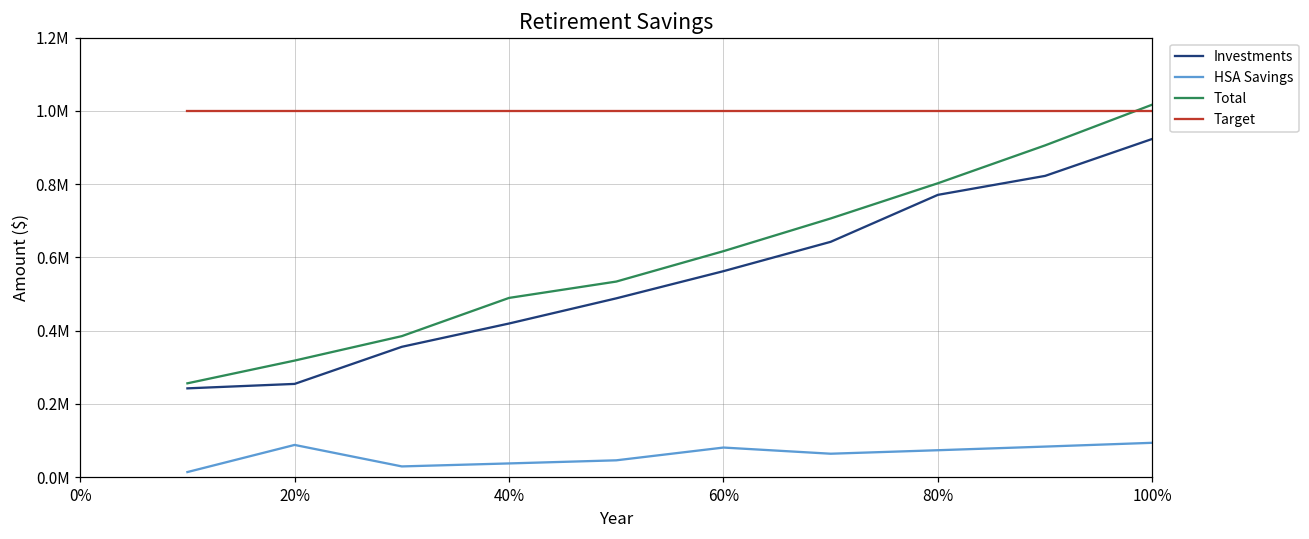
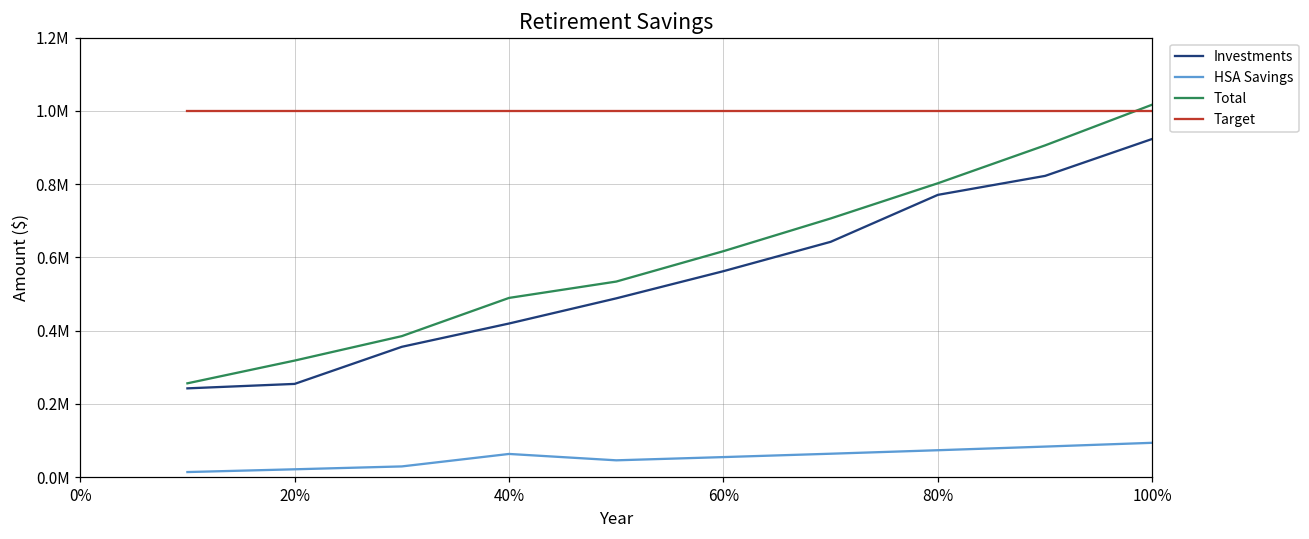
  {
    "Investments": {
      "20%": 250000,
      "40%": 420000,
      "60%": 560000,
      "80%": 770000,
      "100%": 920000
    },
    "HSA Savings": {
-     "20%": 90000,
-     "40%": 40000,
-     "60%": 80000,
+     "20%": 20000,
+     "40%": 60000,
+     "60%": 50000,
      "80%": 70000,
      "100%": 90000
    },
    "Total": {
      "20%": 320000,
      "40%": 490000,
      "60%": 620000,
      "80%": 800000,
      "100%": 1020000
    },
    "Target": {
      "20%": 1000000,
      "40%": 1000000,
      "60%": 1000000,
      "80%": 1000000,
      "100%": 1000000
    }
  }
